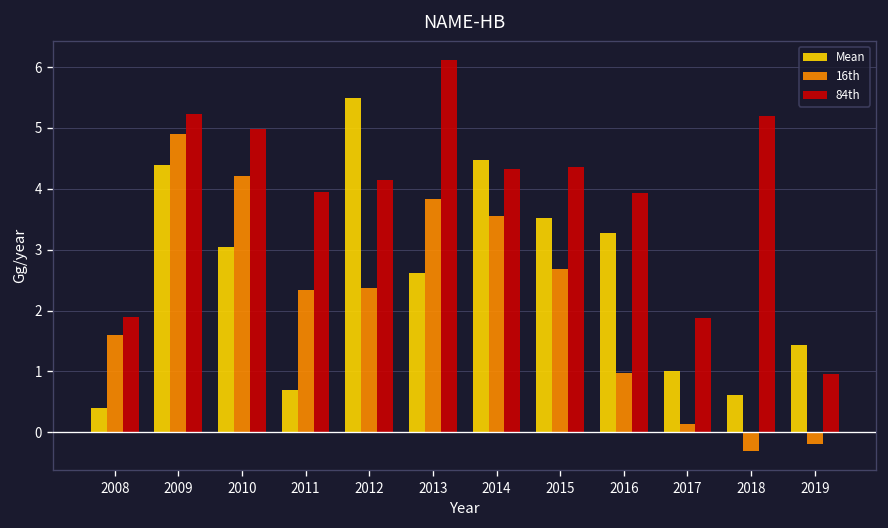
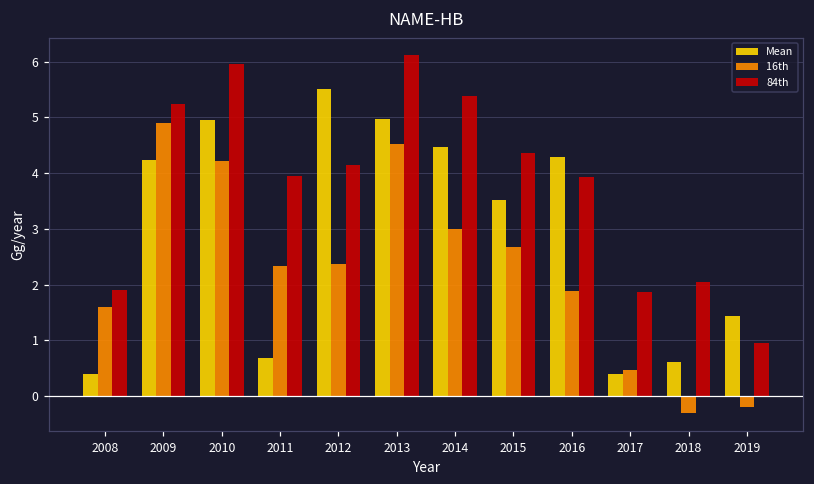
  {
    "Mean": {
      "2008": 0.4,
-     "2009": 4.4,
-     "2010": 3.1,
+     "2009": 4.2,
+     "2010": 5.0,
      "2011": 0.7,
      "2012": 5.5,
-     "2013": 2.6,
+     "2013": 5.0,
      "2014": 4.5,
      "2015": 3.5,
-     "2016": 3.3,
-     "2017": 1.0,
+     "2016": 4.3,
+     "2017": 0.4,
      "2018": 0.6,
      "2019": 1.4
    },
    "16th": {
      "2008": 1.6,
      "2009": 4.9,
      "2010": 4.2,
      "2011": 2.3,
      "2012": 2.4,
-     "2013": 3.8,
-     "2014": 3.6,
+     "2013": 4.5,
+     "2014": 3.0,
      "2015": 2.7,
-     "2016": 1.0,
-     "2017": 0.1,
+     "2016": 1.9,
+     "2017": 0.5,
      "2018": -0.3,
      "2019": -0.2
    },
    "84th": {
      "2008": 1.9,
      "2009": 5.2,
-     "2010": 5.0,
+     "2010": 6.0,
      "2011": 4.0,
      "2012": 4.1,
      "2013": 6.1,
-     "2014": 4.3,
+     "2014": 5.4,
      "2015": 4.4,
      "2016": 3.9,
      "2017": 1.9,
-     "2018": 5.2,
+     "2018": 2.1,
      "2019": 1.0
    }
  }
